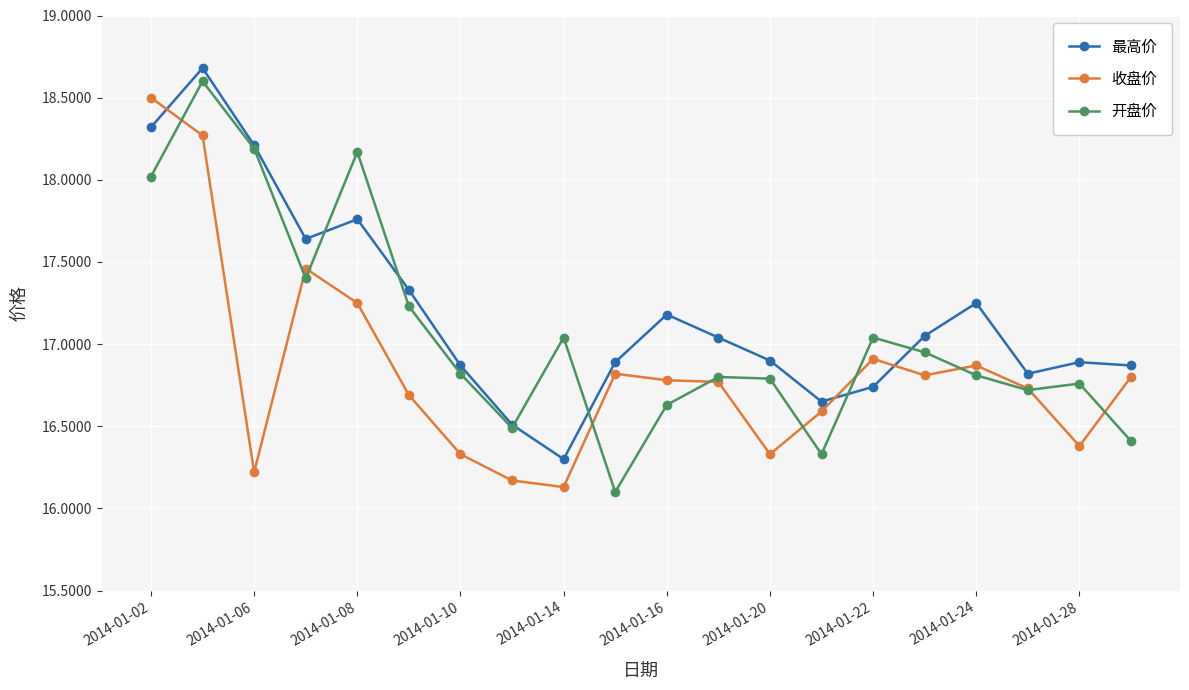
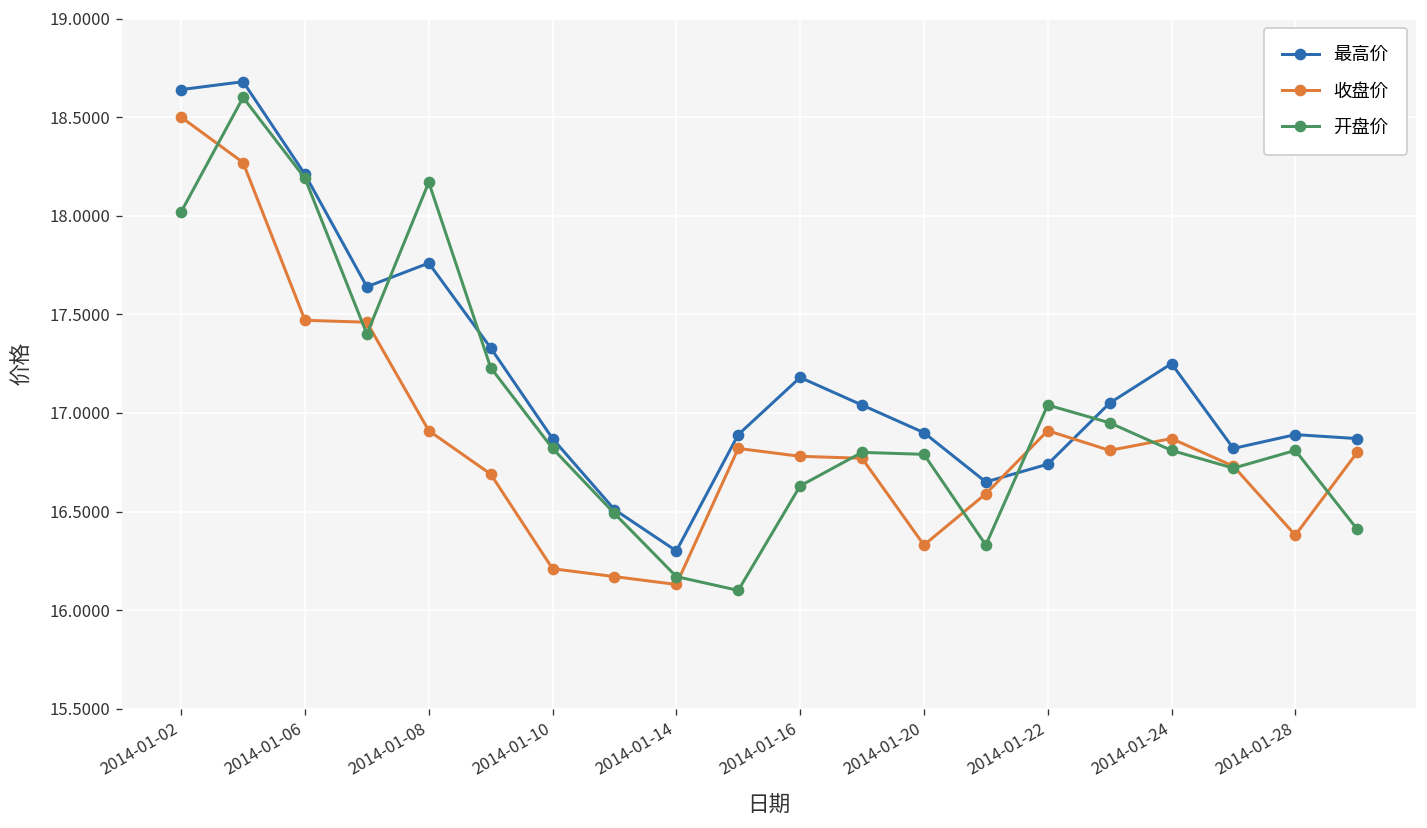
  {
    "最高价": {
-     "2014-01-02": 18.32,
+     "2014-01-02": 18.64,
      "2014-01-06": 18.21,
      "2014-01-08": 17.76,
      "2014-01-10": 16.87,
      "2014-01-14": 16.30,
      "2014-01-16": 17.18,
      "2014-01-20": 16.90,
      "2014-01-22": 16.74,
      "2014-01-24": 17.25,
      "2014-01-28": 16.89
    },
    "收盘价": {
      "2014-01-02": 18.50,
-     "2014-01-06": 16.22,
-     "2014-01-08": 17.25,
-     "2014-01-10": 16.33,
+     "2014-01-06": 17.47,
+     "2014-01-08": 16.91,
+     "2014-01-10": 16.21,
      "2014-01-14": 16.13,
      "2014-01-16": 16.78,
      "2014-01-20": 16.33,
      "2014-01-22": 16.91,
      "2014-01-24": 16.87,
      "2014-01-28": 16.38
    },
    "开盘价": {
      "2014-01-02": 18.02,
      "2014-01-06": 18.19,
      "2014-01-08": 18.17,
      "2014-01-10": 16.82,
-     "2014-01-14": 17.04,
+     "2014-01-14": 16.17,
      "2014-01-16": 16.63,
      "2014-01-20": 16.79,
      "2014-01-22": 17.04,
      "2014-01-24": 16.81,
-     "2014-01-28": 16.76
+     "2014-01-28": 16.81
    }
  }
